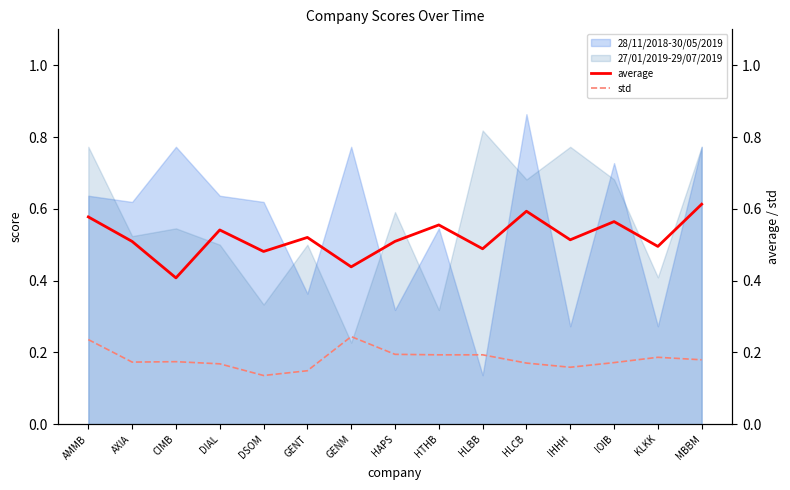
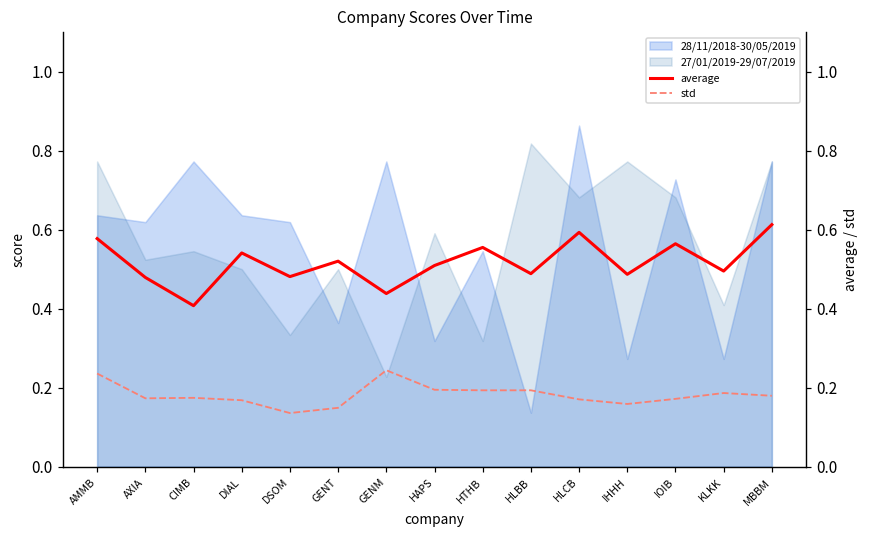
  {
    "average": {
      "AMMB": 0.58,
-     "AXIA": 0.51,
+     "AXIA": 0.48,
      "CIMB": 0.41,
      "DIAL": 0.54,
      "DSOM": 0.48,
      "GENT": 0.52,
      "GENM": 0.44,
      "HAPS": 0.51,
      "HTHB": 0.56,
      "HLBB": 0.49,
      "HLCB": 0.59,
-     "IHHH": 0.51,
+     "IHHH": 0.49,
      "IOIB": 0.56,
      "KLKK": 0.50,
      "MBBM": 0.61
    },
    "std": {
      "AMMB": 0.24,
      "AXIA": 0.17,
      "CIMB": 0.17,
      "DIAL": 0.17,
      "DSOM": 0.14,
      "GENT": 0.15,
      "GENM": 0.24,
      "HAPS": 0.19,
      "HTHB": 0.19,
      "HLBB": 0.19,
      "HLCB": 0.17,
      "IHHH": 0.16,
      "IOIB": 0.17,
      "KLKK": 0.19,
      "MBBM": 0.18
    }
  }
